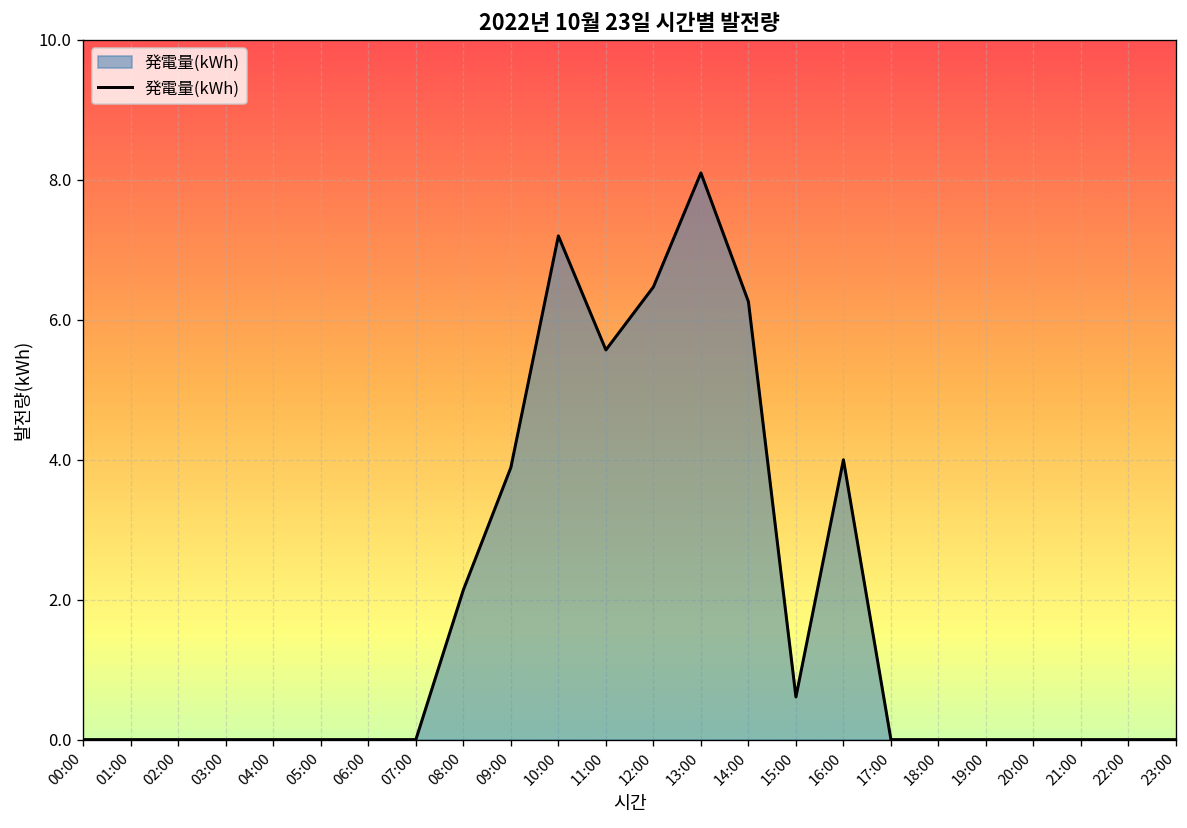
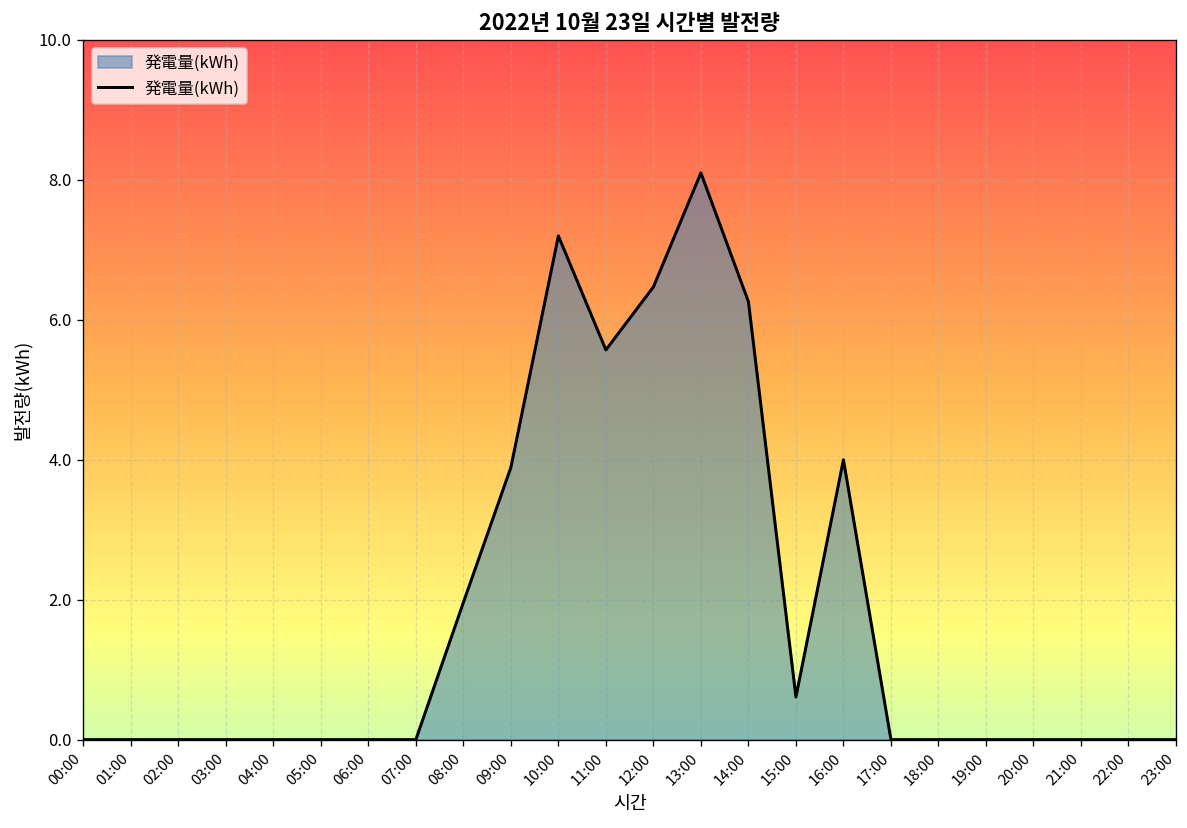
  {
    "00:00": 0.0,
    "01:00": 0.0,
    "02:00": 0.0,
    "03:00": 0.0,
    "04:00": 0.0,
    "05:00": 0.0,
    "06:00": 0.0,
    "07:00": 0.0,
-   "08:00": 2.1,
+   "08:00": 2.0,
    "09:00": 3.9,
    "10:00": 7.2,
    "11:00": 5.6,
    "12:00": 6.5,
    "13:00": 8.1,
    "14:00": 6.3,
    "15:00": 0.6,
    "16:00": 4.0,
    "17:00": 0.0,
    "18:00": 0.0,
    "19:00": 0.0,
    "20:00": 0.0,
    "21:00": 0.0,
    "22:00": 0.0,
    "23:00": 0.0
  }
